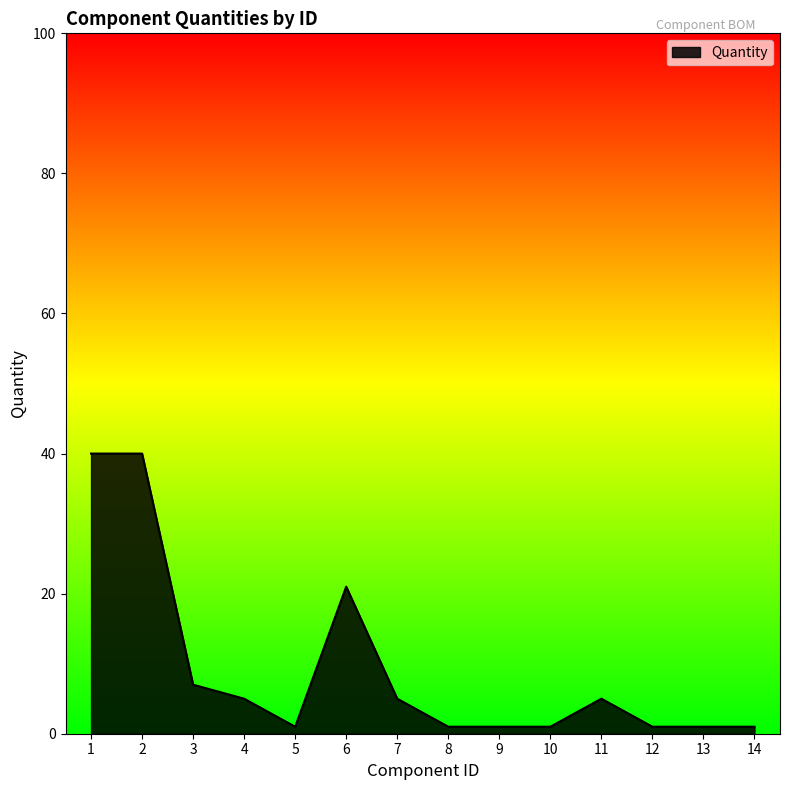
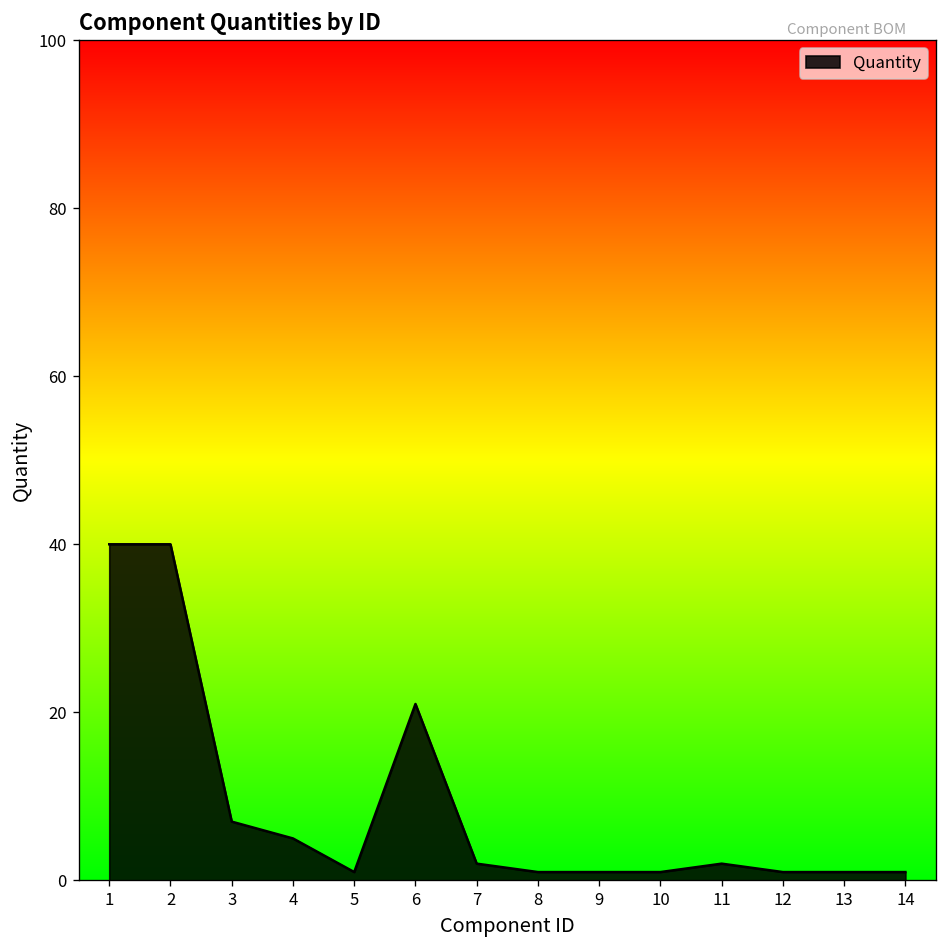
  {
    "1": 40,
    "2": 40,
    "3": 7,
    "4": 5,
    "5": 1,
    "6": 21,
-   "7": 5,
+   "7": 2,
    "8": 1,
    "9": 1,
    "10": 1,
-   "11": 5,
+   "11": 2,
    "12": 1,
    "13": 1,
    "14": 1
  }
